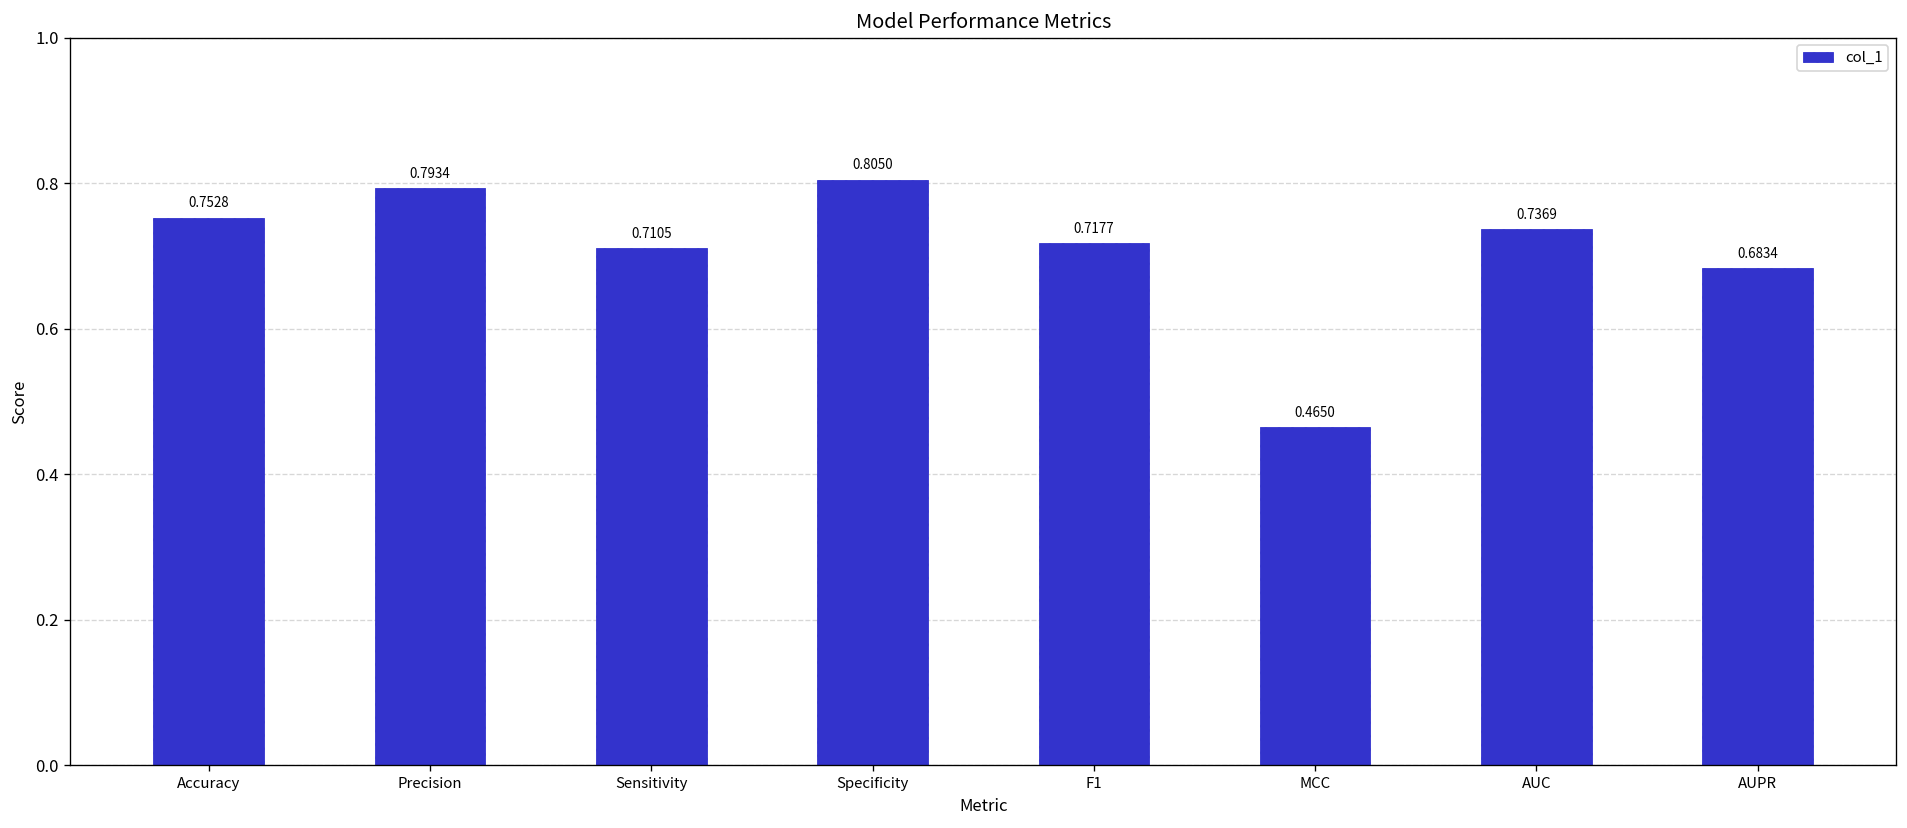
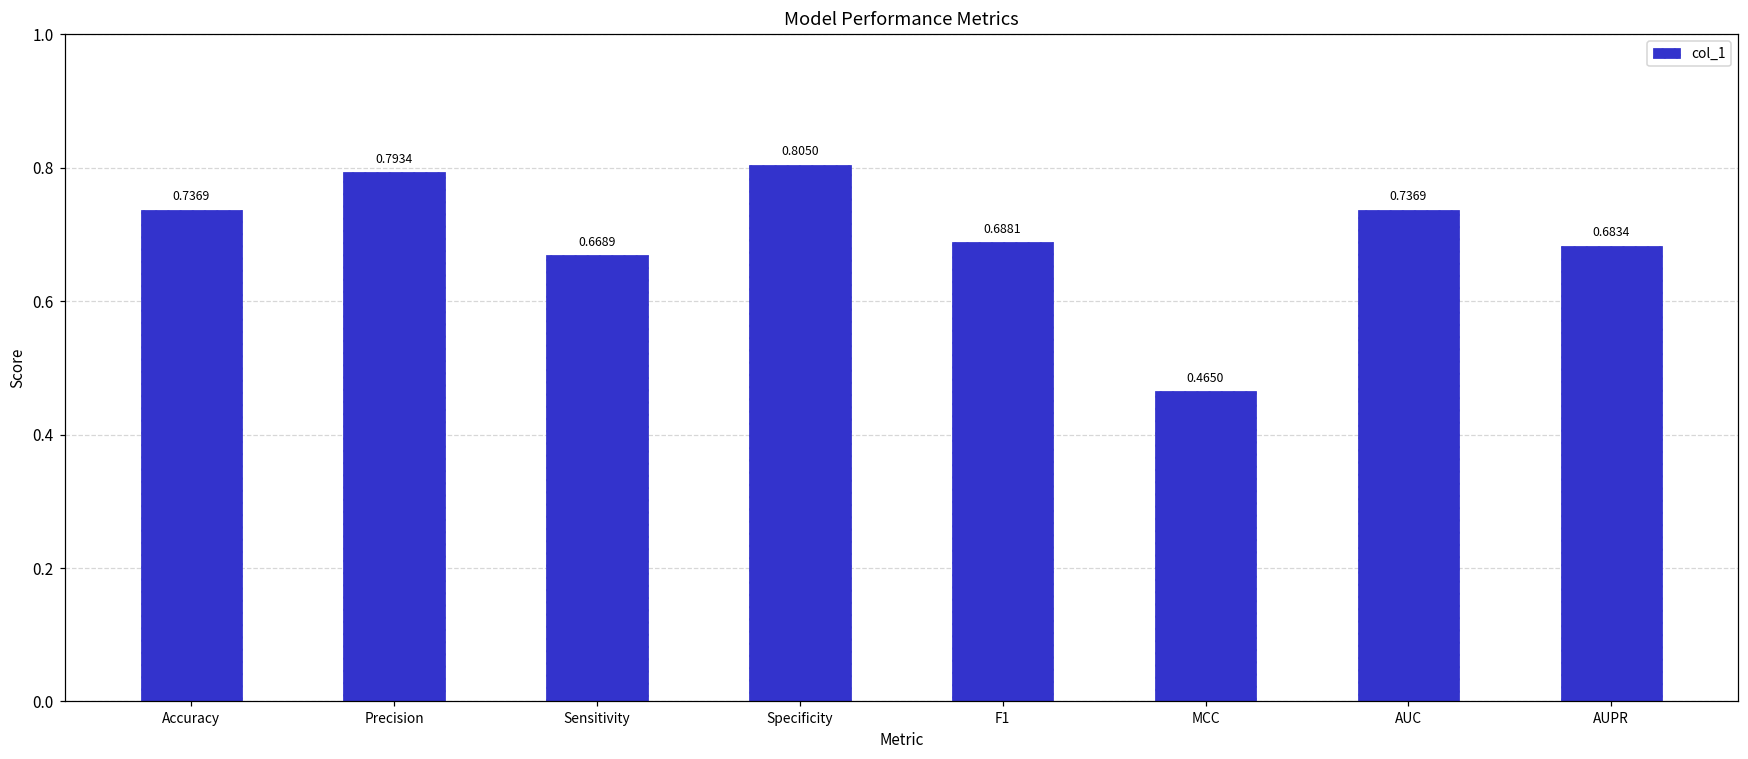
  {
-   "Accuracy": 0.7528,
+   "Accuracy": 0.7369,
    "Precision": 0.7934,
-   "Sensitivity": 0.7105,
+   "Sensitivity": 0.6689,
    "Specificity": 0.8050,
-   "F1": 0.7177,
+   "F1": 0.6881,
    "MCC": 0.4650,
    "AUC": 0.7369,
    "AUPR": 0.6834
  }
